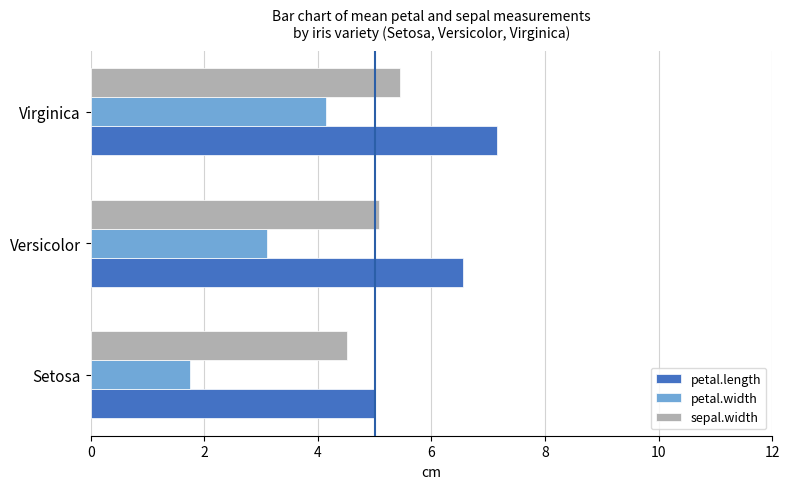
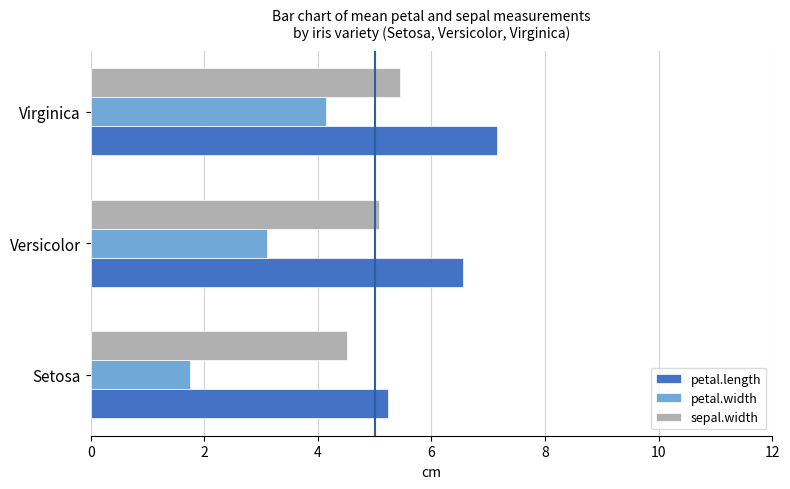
  {
    "petal.length": {
      "Virginica": 7.2,
      "Versicolor": 6.6,
-     "Setosa": 5.0
+     "Setosa": 5.2
    },
    "petal.width": {
      "Virginica": 4.1,
      "Versicolor": 3.1,
      "Setosa": 1.7
    },
    "sepal.width": {
      "Virginica": 5.5,
      "Versicolor": 5.1,
      "Setosa": 4.5
    }
  }
